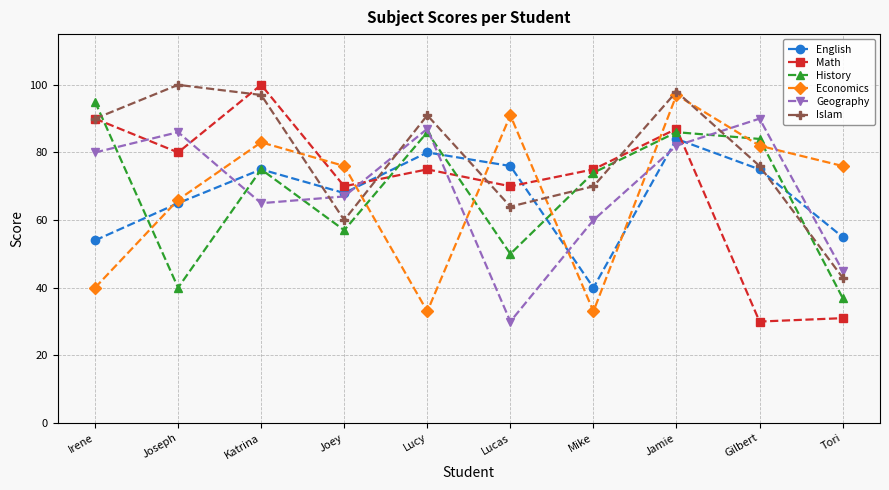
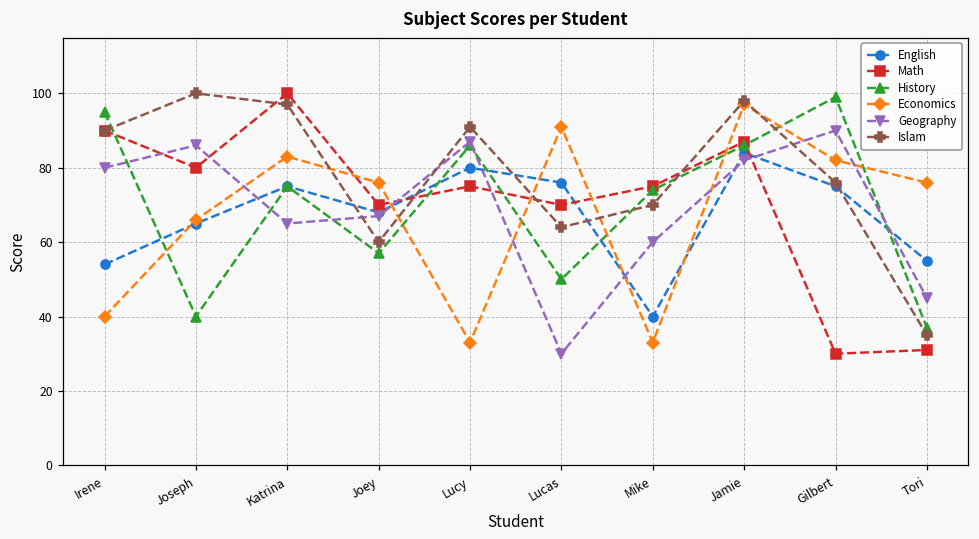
  {
    "English": {
      "Irene": 54,
      "Joseph": 65,
      "Joey": 68,
      "Lucy": 80,
      "Lucas": 76,
      "Mike": 40,
      "Jamie": 84,
      "Gilbert": 75,
      "Tori": 55
    },
    "Math": {
      "Joseph": 80,
      "Katrina": 100,
      "Joey": 70,
      "Lucy": 75,
      "Lucas": 70,
      "Mike": 75,
      "Jamie": 87,
      "Gilbert": 30,
      "Tori": 31
    },
    "History": {
      "Irene": 95,
      "Joseph": 40,
      "Joey": 57,
      "Lucy": 86,
      "Lucas": 50,
      "Mike": 74,
      "Jamie": 86,
-     "Gilbert": 84,
+     "Gilbert": 99,
      "Tori": 37
    },
    "Economics": {
      "Irene": 40,
      "Joseph": 66,
      "Katrina": 83,
      "Joey": 76,
      "Lucy": 33,
      "Lucas": 91,
      "Mike": 33,
      "Jamie": 97,
      "Gilbert": 82,
      "Tori": 76
    },
    "Geography": {
      "Irene": 80,
      "Joseph": 86,
      "Katrina": 65,
      "Joey": 67,
      "Lucy": 87,
      "Lucas": 30,
      "Mike": 60,
      "Jamie": 82,
      "Gilbert": 90,
      "Tori": 45
    },
    "Islam": {
      "Joseph": 100,
      "Katrina": 97,
      "Joey": 60,
      "Lucy": 91,
      "Lucas": 64,
      "Mike": 70,
      "Jamie": 98,
      "Gilbert": 76,
-     "Tori": 43
+     "Tori": 35
    }
  }
